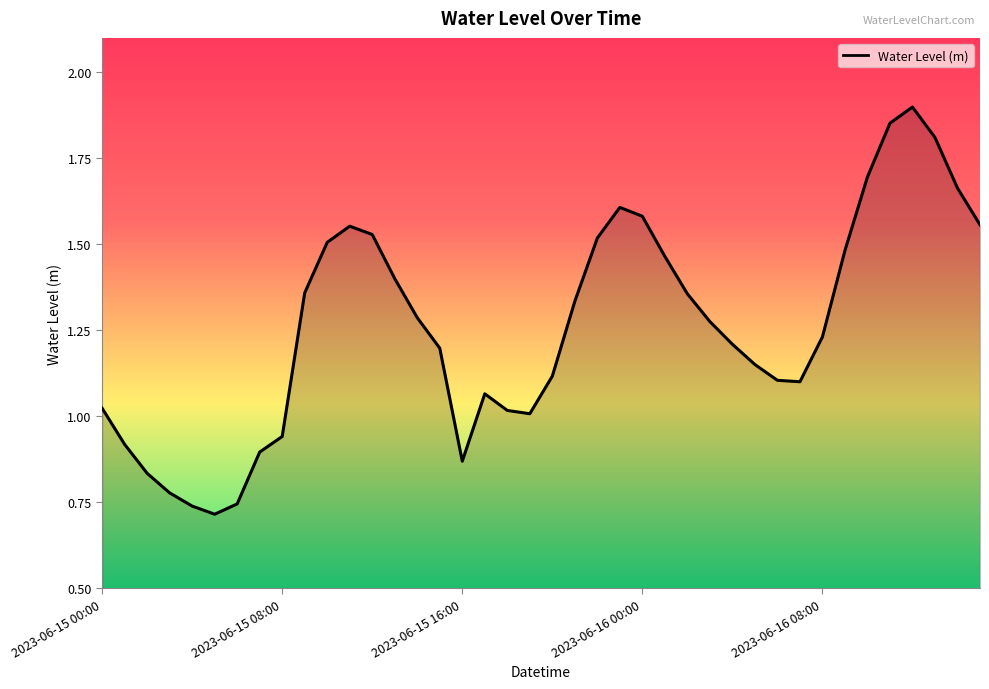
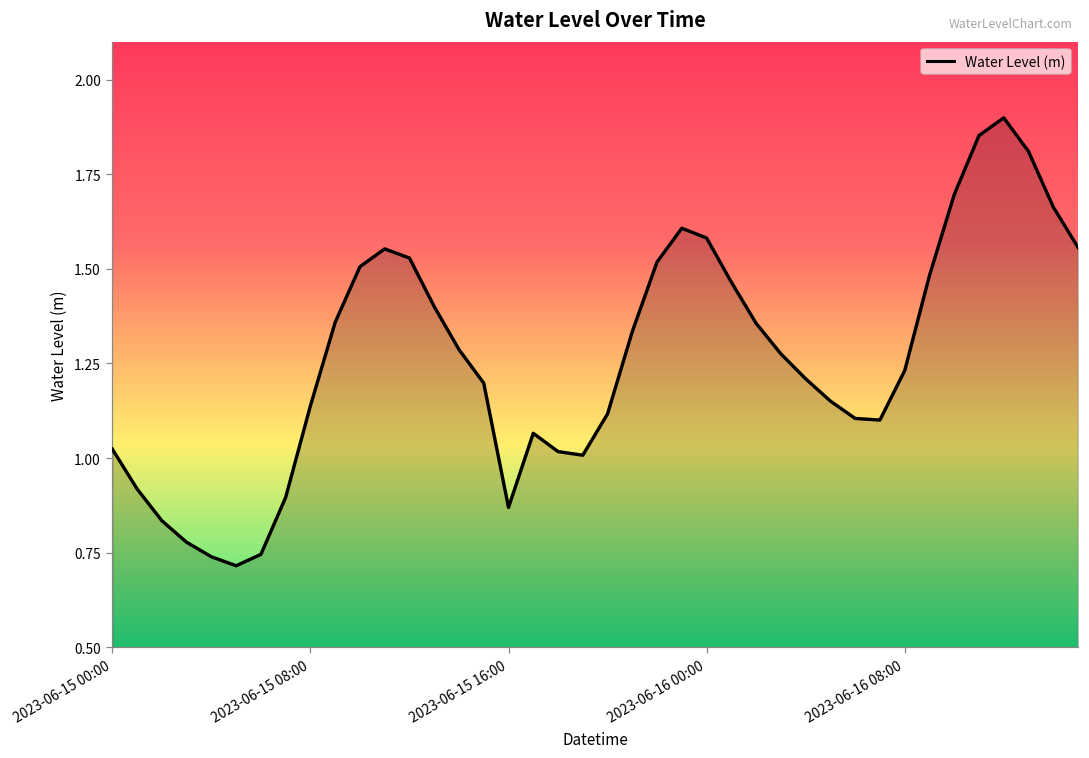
  {
    "2023-06-15 00:00": 1.02,
-   "2023-06-15 08:00": 0.94,
+   "2023-06-15 08:00": 1.14,
    "2023-06-15 16:00": 0.87,
    "2023-06-16 00:00": 1.58,
    "2023-06-16 08:00": 1.23
  }
